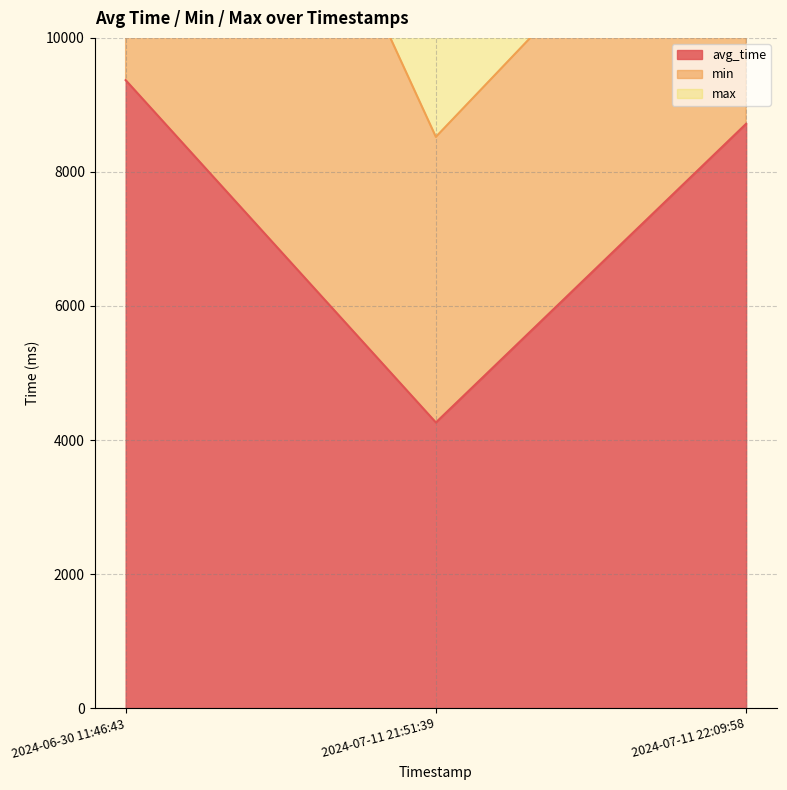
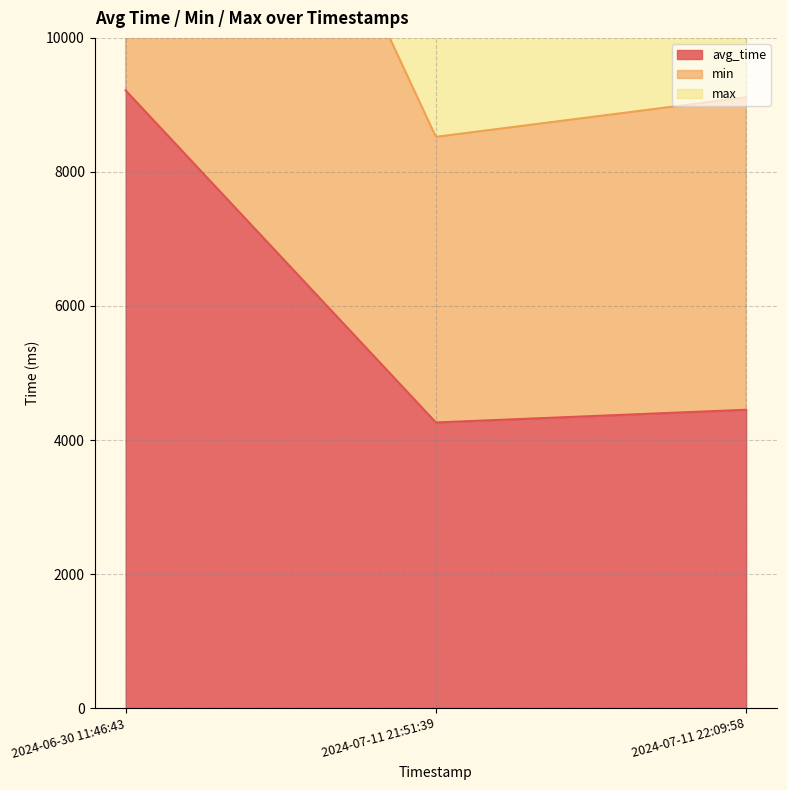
  {
    "avg_time": {
-     "2024-06-30 11:46:43": 9400,
+     "2024-06-30 11:46:43": 9200,
      "2024-07-11 21:51:39": 4300,
-     "2024-07-11 22:09:58": 8700
+     "2024-07-11 22:09:58": 4500
    },
    "min": {
      "2024-07-11 21:51:39": 4300
    }
  }
